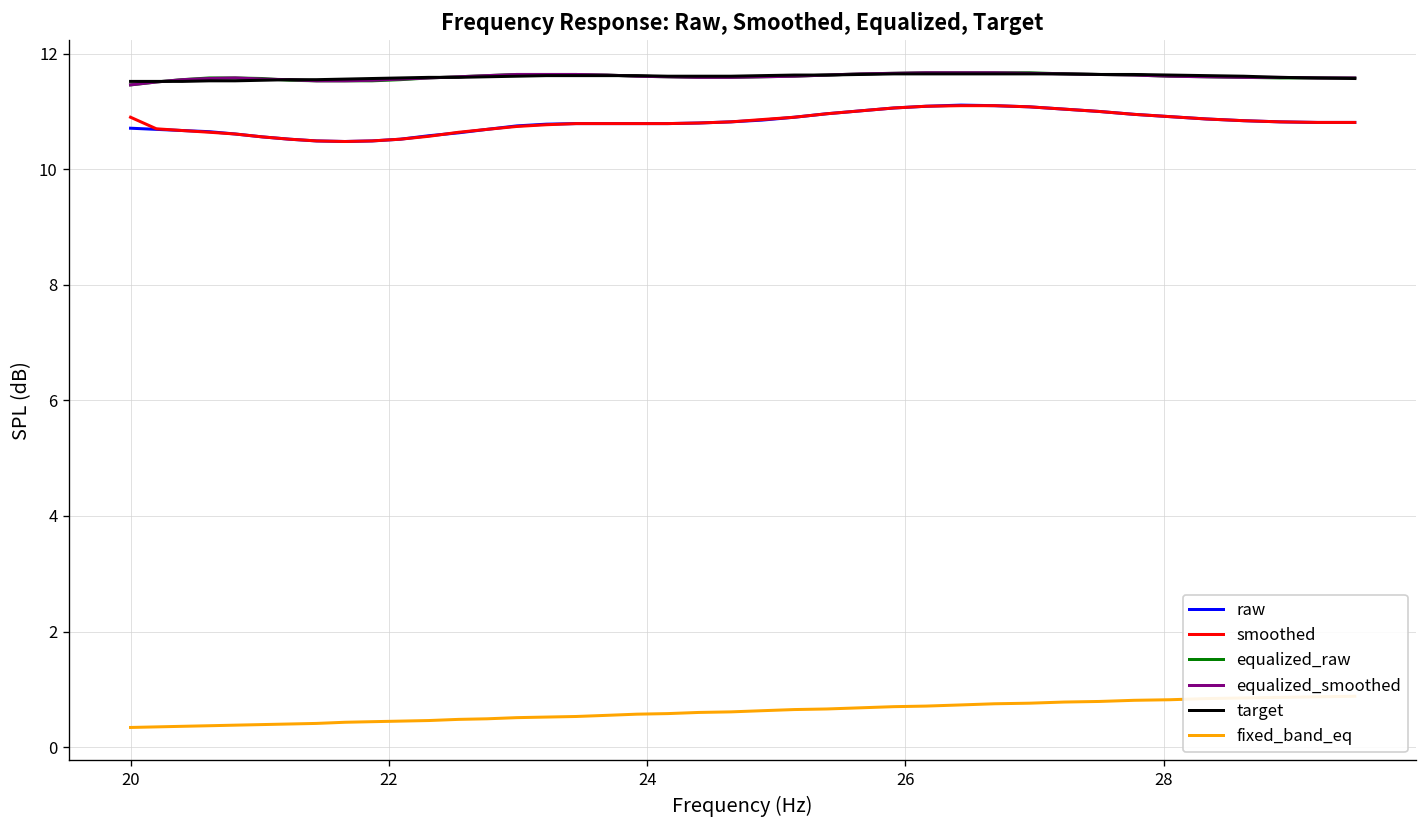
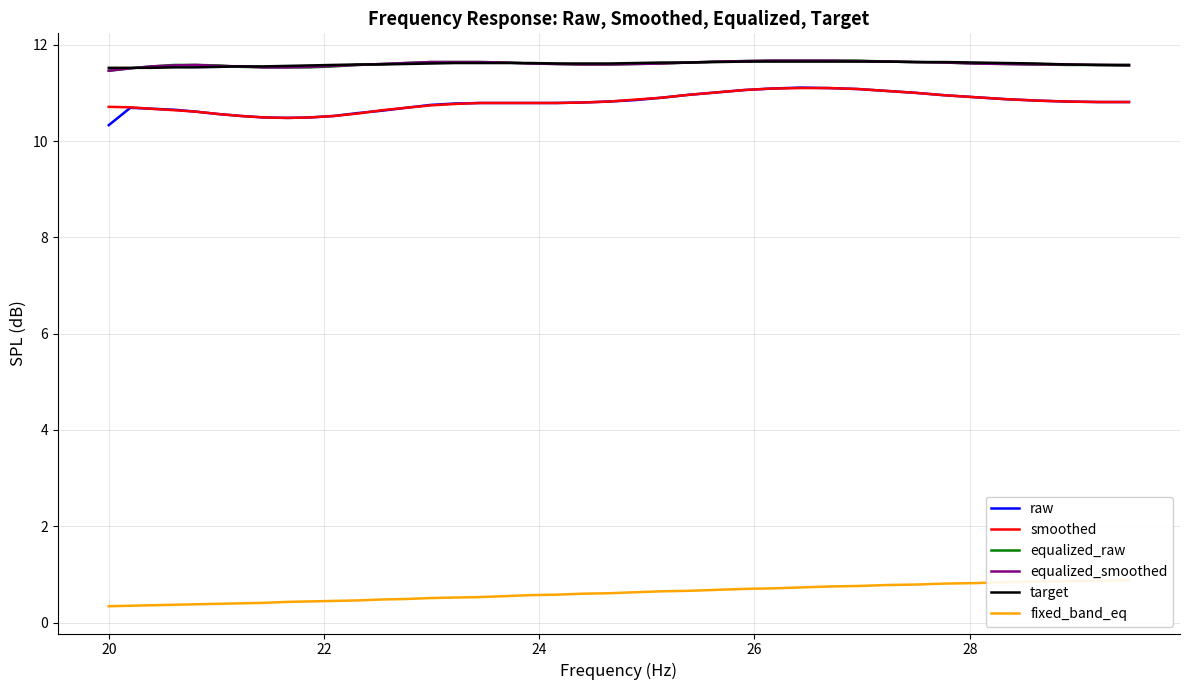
  {
    "raw": {
-     "20": 10.7
+     "20": 10.3
    },
    "smoothed": {
-     "20": 10.9
+     "20": 10.7
    },
    "target": {
      "20": 11.5
    },
    "fixed_band_eq": {
      "20": 0.3
    }
  }
